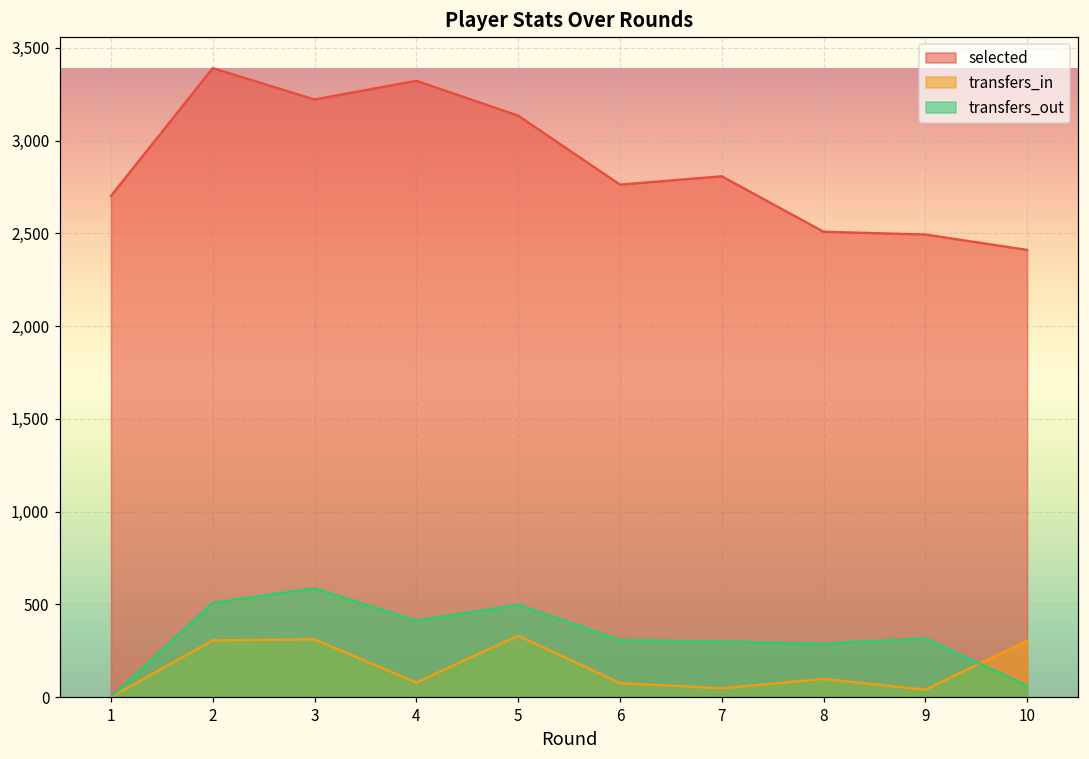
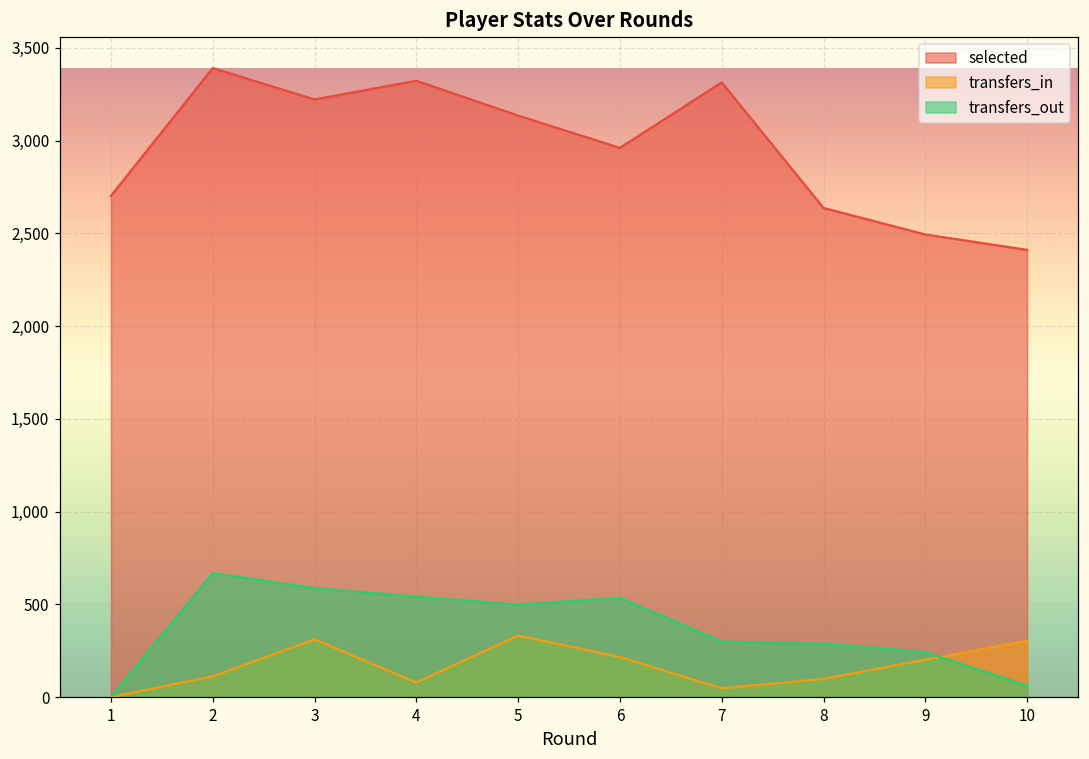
  {
    "selected": {
      "1": "2,700",
      "2": "3,390",
      "3": "3,220",
      "4": "3,320",
      "5": "3,140",
-     "6": "2,760",
-     "7": "2,810",
-     "8": "2,510",
+     "6": "2,960",
+     "7": "3,310",
+     "8": "2,640",
      "9": "2,490",
      "10": "2,410"
    },
    "transfers_in": {
-     "2": "310",
+     "2": "110",
      "3": "310",
      "4": "80",
      "5": "330",
-     "6": "80",
+     "6": "220",
      "7": "50",
      "8": "100",
-     "9": "40",
+     "9": "200",
      "10": "300"
    },
    "transfers_out": {
-     "2": "510",
+     "2": "670",
      "3": "590",
-     "4": "410",
+     "4": "540",
      "5": "500",
-     "6": "310",
+     "6": "540",
      "7": "300",
      "8": "290",
-     "9": "320",
+     "9": "240",
      "10": "60"
    }
  }
